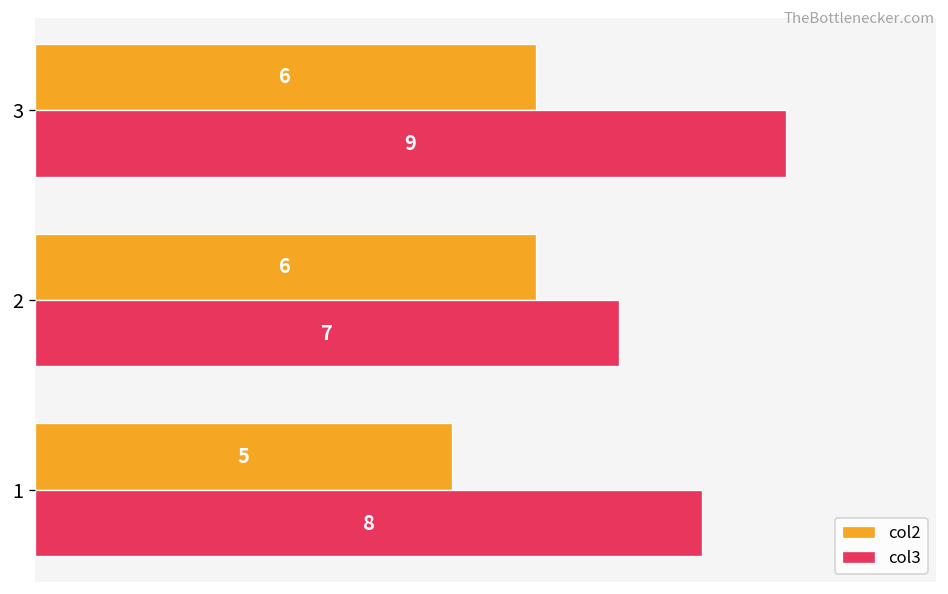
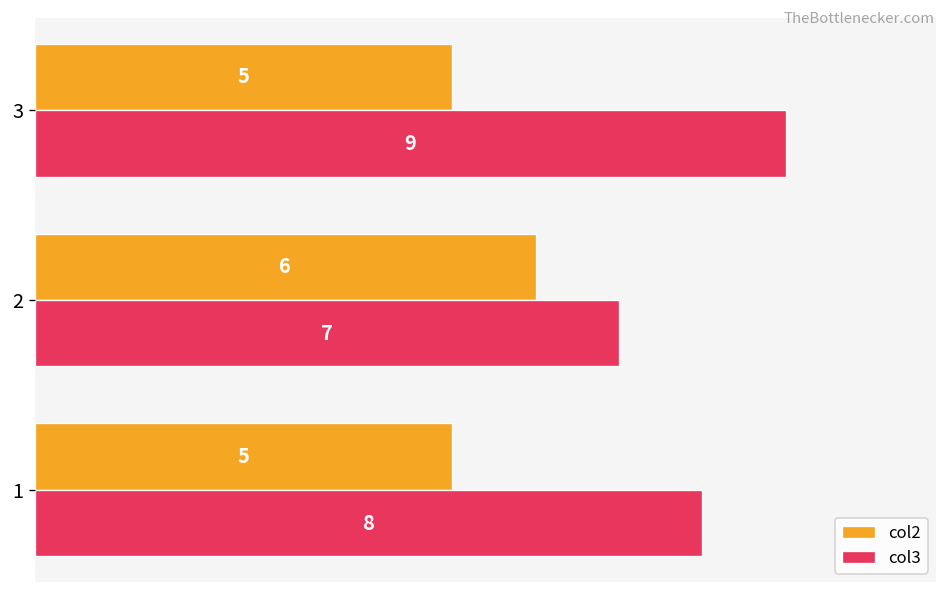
  {
    "col2": {
-     "3": 6,
+     "3": 5,
      "2": 6,
      "1": 5
    },
    "col3": {
      "3": 9,
      "2": 7,
      "1": 8
    }
  }
